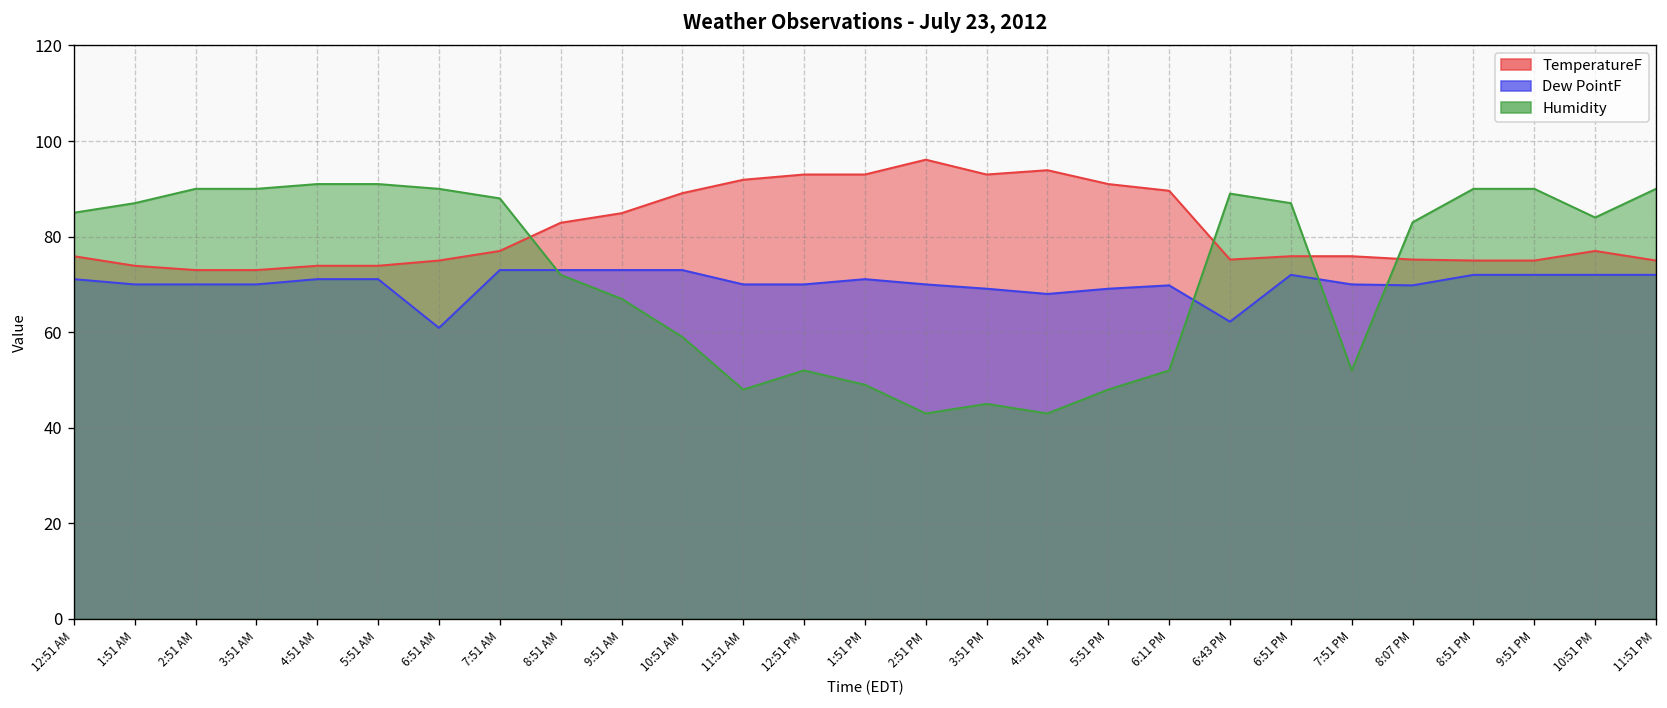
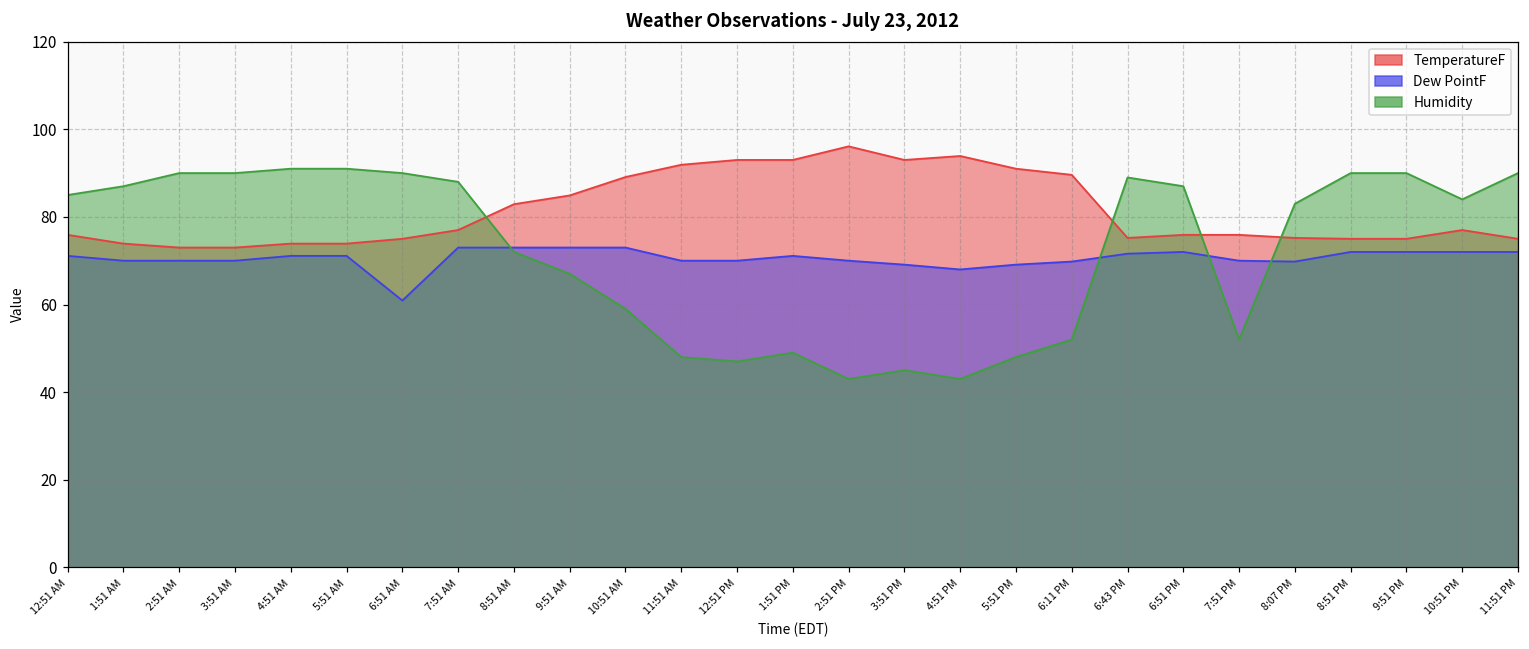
  {
    "TemperatureF": {
      "12:51 AM": 76,
      "1:51 AM": 74,
      "2:51 AM": 73,
      "3:51 AM": 73,
      "4:51 AM": 74,
      "5:51 AM": 74,
      "6:51 AM": 75,
      "7:51 AM": 77,
      "8:51 AM": 83,
      "9:51 AM": 85,
      "10:51 AM": 89,
      "11:51 AM": 92,
      "12:51 PM": 93,
      "1:51 PM": 93,
      "2:51 PM": 96,
      "3:51 PM": 93,
      "4:51 PM": 94,
      "5:51 PM": 91,
      "6:11 PM": 90,
      "6:43 PM": 75,
      "6:51 PM": 76,
      "7:51 PM": 76,
      "8:07 PM": 75,
      "8:51 PM": 75,
      "9:51 PM": 75,
      "10:51 PM": 77,
      "11:51 PM": 75
    },
    "Dew PointF": {
      "12:51 AM": 71,
      "1:51 AM": 70,
      "2:51 AM": 70,
      "3:51 AM": 70,
      "4:51 AM": 71,
      "5:51 AM": 71,
      "6:51 AM": 61,
      "7:51 AM": 73,
      "8:51 AM": 73,
      "9:51 AM": 73,
      "10:51 AM": 73,
      "11:51 AM": 70,
      "12:51 PM": 70,
      "1:51 PM": 71,
      "2:51 PM": 70,
      "3:51 PM": 69,
      "4:51 PM": 68,
      "5:51 PM": 69,
      "6:11 PM": 70,
-     "6:43 PM": 62,
+     "6:43 PM": 72,
      "6:51 PM": 72,
      "7:51 PM": 70,
      "8:07 PM": 70,
      "8:51 PM": 72,
      "9:51 PM": 72,
      "10:51 PM": 72,
      "11:51 PM": 72
    },
    "Humidity": {
      "12:51 AM": 85,
      "1:51 AM": 87,
      "2:51 AM": 90,
      "3:51 AM": 90,
      "4:51 AM": 91,
      "5:51 AM": 91,
      "6:51 AM": 90,
      "7:51 AM": 88,
      "8:51 AM": 72,
      "9:51 AM": 67,
      "10:51 AM": 59,
      "11:51 AM": 48,
-     "12:51 PM": 52,
+     "12:51 PM": 47,
      "1:51 PM": 49,
      "2:51 PM": 43,
      "3:51 PM": 45,
      "4:51 PM": 43,
      "5:51 PM": 48,
      "6:11 PM": 52,
      "6:43 PM": 89,
      "6:51 PM": 87,
      "7:51 PM": 52,
      "8:07 PM": 83,
      "8:51 PM": 90,
      "9:51 PM": 90,
      "10:51 PM": 84,
      "11:51 PM": 90
    }
  }
